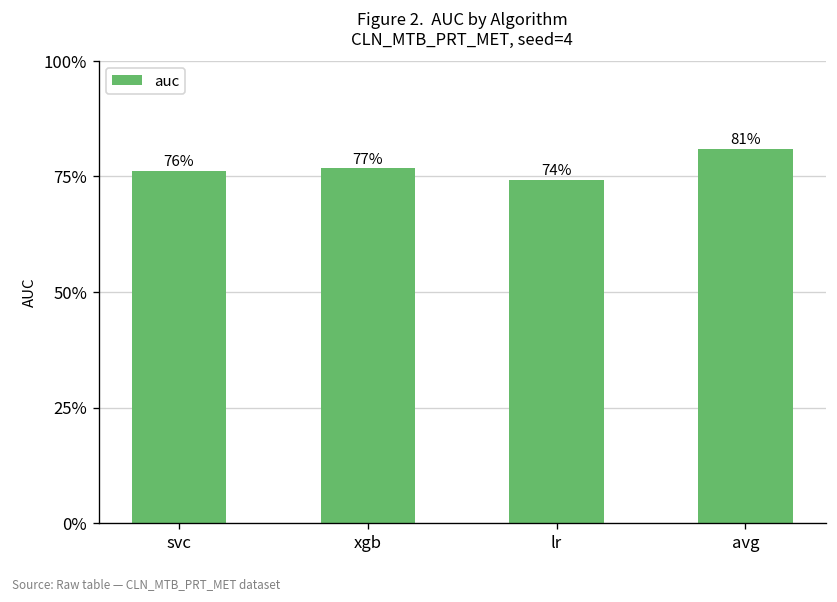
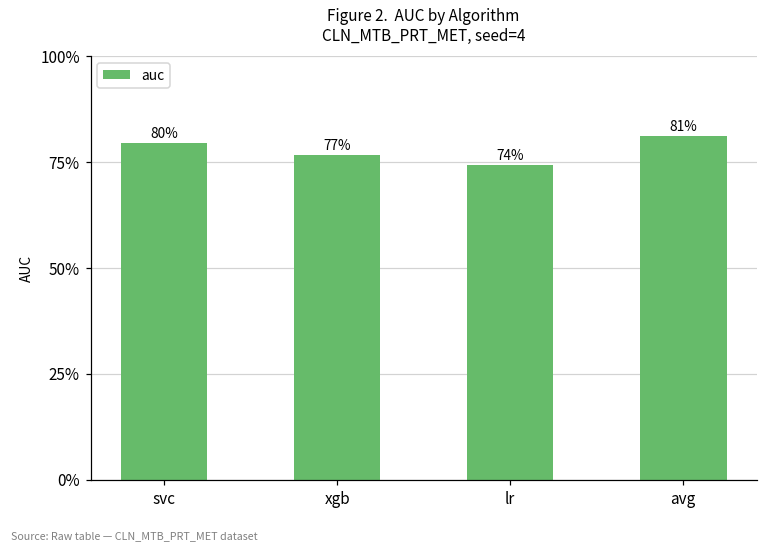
  {
-   "svc": "76%",
+   "svc": "80%",
    "xgb": "77%",
    "lr": "74%",
    "avg": "81%"
  }
